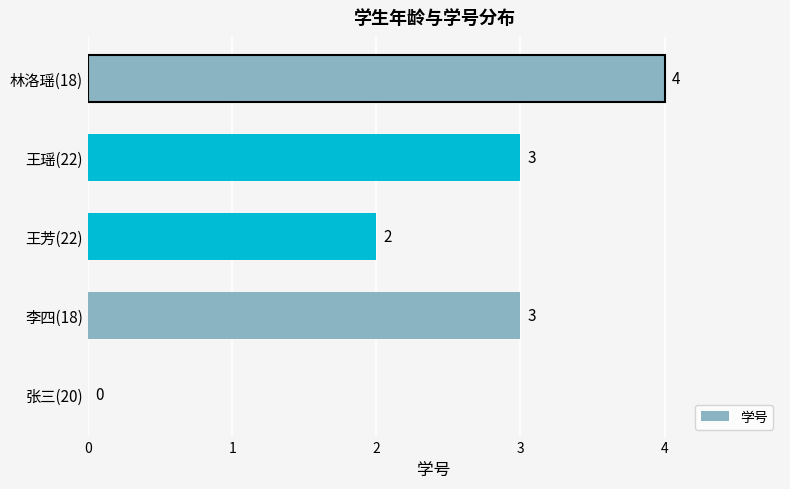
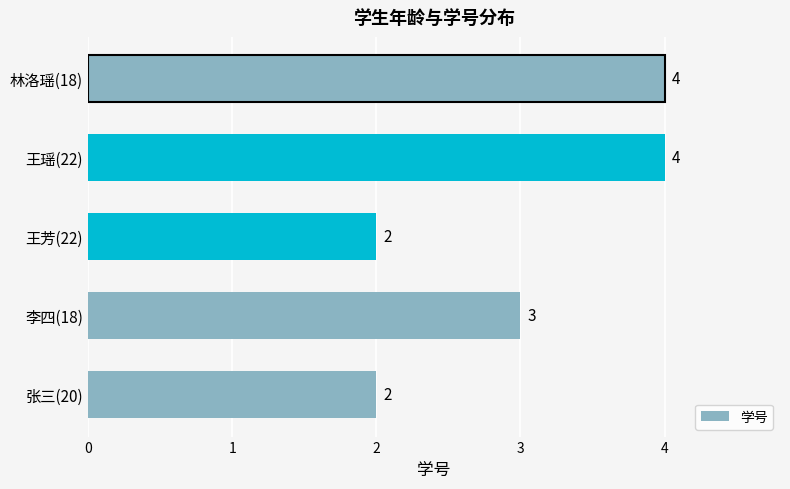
  {
    "林洛瑶(18)": 4,
-   "王瑶(22)": 3,
+   "王瑶(22)": 4,
    "王芳(22)": 2,
    "李四(18)": 3,
-   "张三(20)": 0
+   "张三(20)": 2
  }
